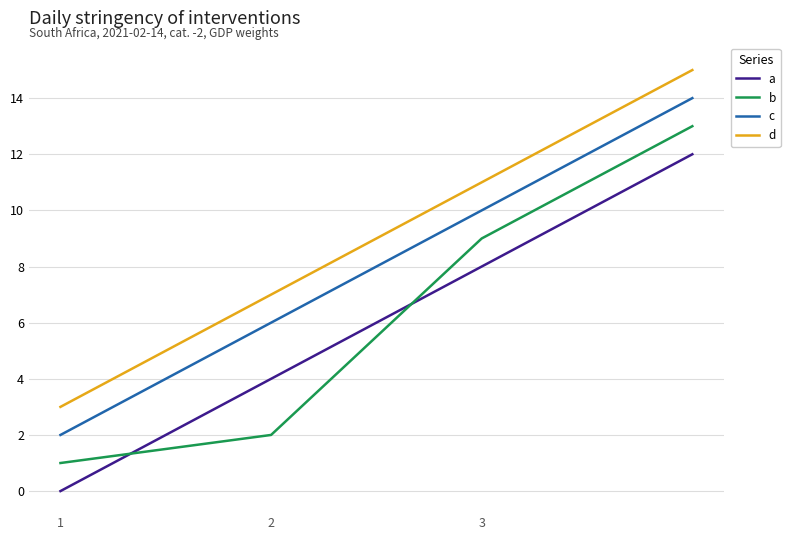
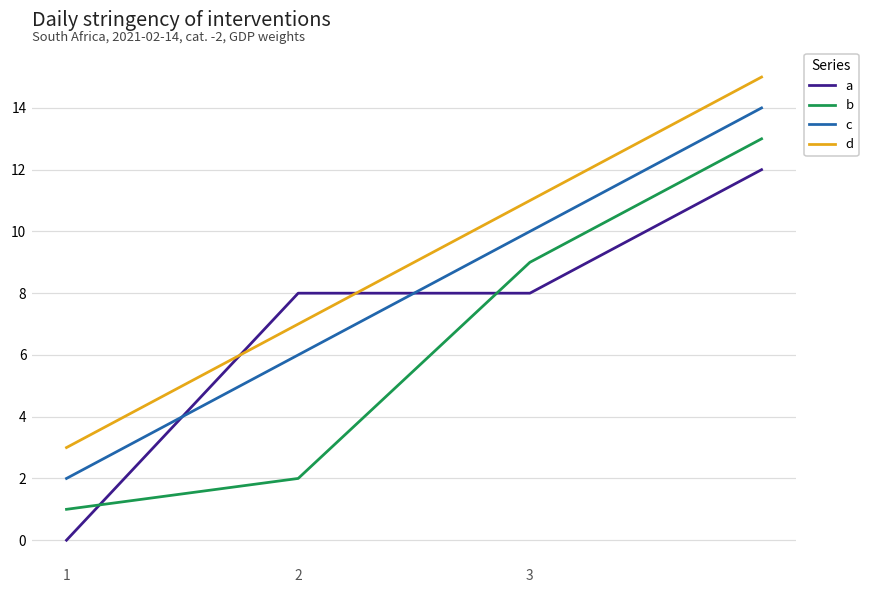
  {
    "a": {
      "1": 0,
-     "2": 4
+     "2": 8
    },
    "b": {
      "1": 1,
      "2": 2
    },
    "c": {
      "1": 2,
      "2": 6
    },
    "d": {
      "1": 3,
      "2": 7
    }
  }
